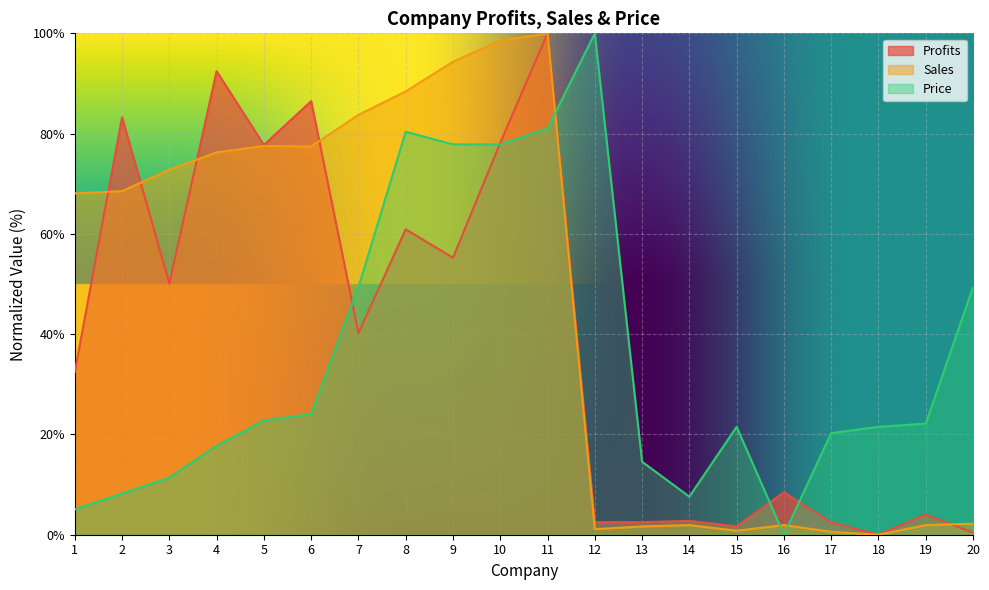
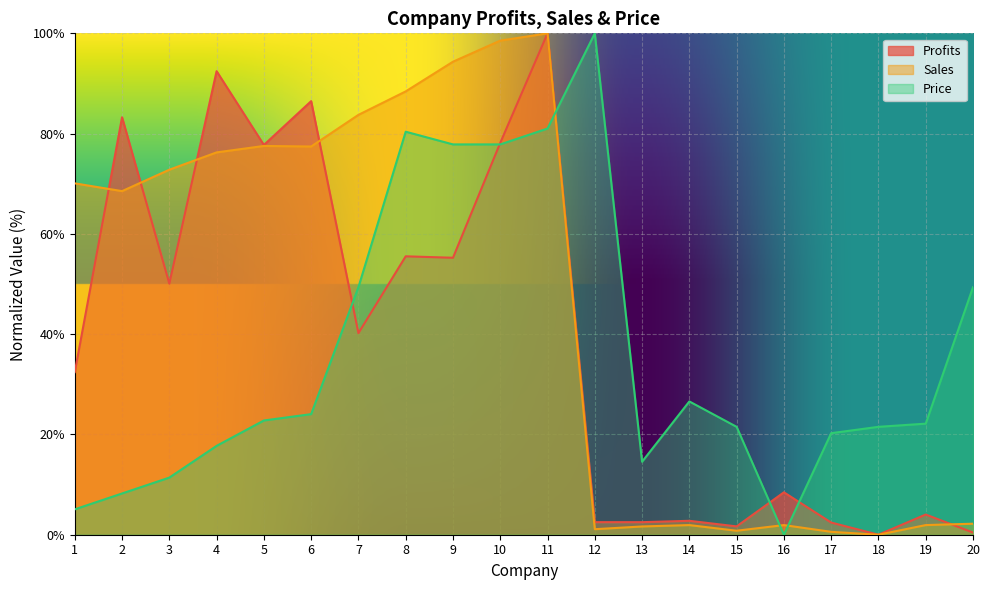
  {
    "Profits": {
      "1": "32%",
      "2": "83%",
      "3": "50%",
      "4": "92%",
      "6": "86%",
      "7": "40%",
-     "8": "61%",
+     "8": "56%",
      "9": "55%",
      "12": "3%",
      "13": "3%",
      "14": "3%",
      "15": "2%",
      "16": "8%",
      "17": "2%",
      "19": "4%",
      "20": "0%"
    },
    "Sales": {
-     "1": "68%",
+     "1": "70%",
      "2": "69%",
      "3": "73%",
      "4": "76%",
      "6": "77%",
      "7": "84%",
      "8": "88%",
      "9": "94%",
      "10": "99%",
      "12": "1%",
      "13": "2%",
      "14": "2%",
      "15": "1%",
      "16": "2%",
      "17": "1%",
      "19": "2%",
      "20": "2%"
    },
    "Price": {
      "1": "5%",
      "2": "8%",
      "3": "11%",
      "4": "18%",
      "5": "23%",
      "6": "24%",
      "7": "49%",
      "8": "80%",
      "9": "78%",
      "11": "81%",
      "12": "100%",
      "13": "15%",
-     "14": "8%",
+     "14": "27%",
      "15": "22%",
      "16": "0%",
      "17": "20%",
      "18": "22%",
      "19": "22%",
      "20": "49%"
    }
  }
